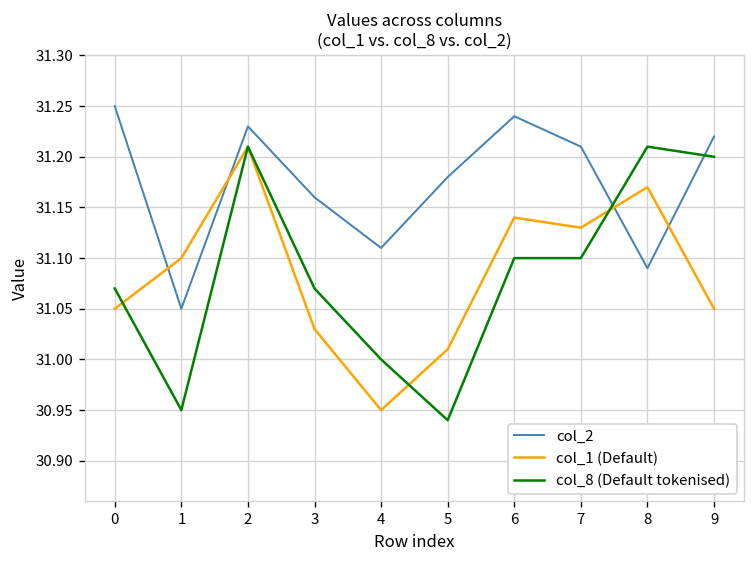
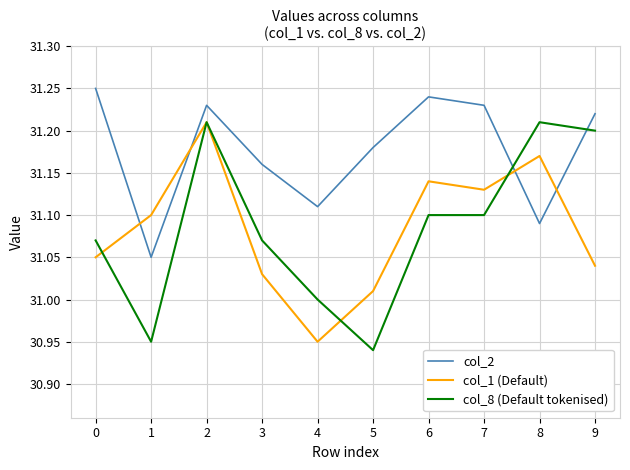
  {
    "col_2": {
      "0": 31.25,
      "1": 31.05,
      "2": 31.23,
      "3": 31.16,
      "4": 31.11,
      "5": 31.18,
      "6": 31.24,
-     "7": 31.21,
+     "7": 31.23,
      "8": 31.09,
      "9": 31.22
    },
    "col_1 (Default)": {
      "0": 31.05,
      "1": 31.10,
      "3": 31.03,
      "4": 30.95,
      "5": 31.01,
      "6": 31.14,
      "7": 31.13,
      "8": 31.17,
-     "9": 31.05
+     "9": 31.04
    },
    "col_8 (Default tokenised)": {
      "0": 31.07,
      "1": 30.95,
      "3": 31.07,
      "4": 31.00,
      "5": 30.94,
      "6": 31.10,
      "7": 31.10,
      "8": 31.21,
      "9": 31.20
    }
  }
